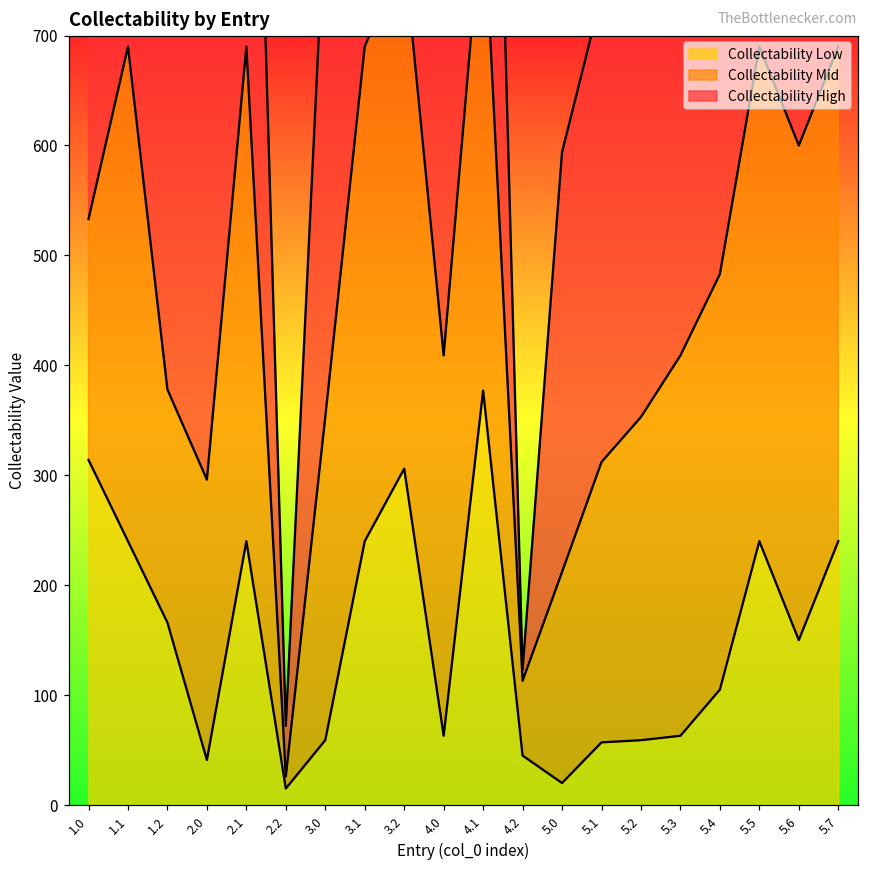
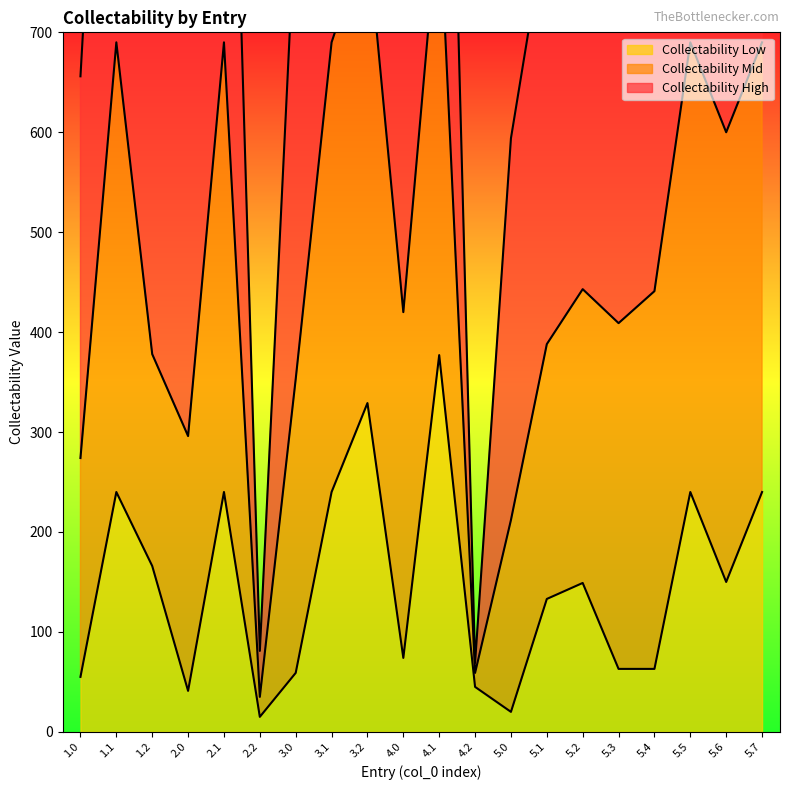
  {
    "Collectability Low": {
-     "1.0": 310,
+     "1.0": 60,
      "1.1": 240,
      "1.2": 170,
      "2.0": 40,
      "2.1": 240,
      "2.2": 20,
      "3.0": 60,
      "3.1": 240,
-     "3.2": 310,
-     "4.0": 60,
+     "3.2": 330,
+     "4.0": 70,
      "4.1": 380,
      "4.2": 50,
      "5.0": 20,
-     "5.1": 60,
-     "5.2": 60,
+     "5.1": 130,
+     "5.2": 150,
      "5.3": 60,
-     "5.4": 110,
+     "5.4": 60,
      "5.5": 240,
      "5.6": 150,
      "5.7": 240
    },
    "Collectability Mid": {
      "1.0": 220,
      "1.1": 450,
      "1.2": 210,
      "2.0": 260,
      "2.1": 450,
-     "2.2": 10,
+     "2.2": 20,
      "3.0": 290,
      "3.1": 450,
      "4.0": 350,
-     "4.2": 70,
+     "4.2": 10,
      "5.0": 190,
      "5.1": 260,
      "5.2": 290,
      "5.3": 350,
      "5.4": 380,
      "5.6": 450
    },
    "Collectability High": {
      "2.2": 50,
      "4.2": 10,
      "5.0": 380
    }
  }
